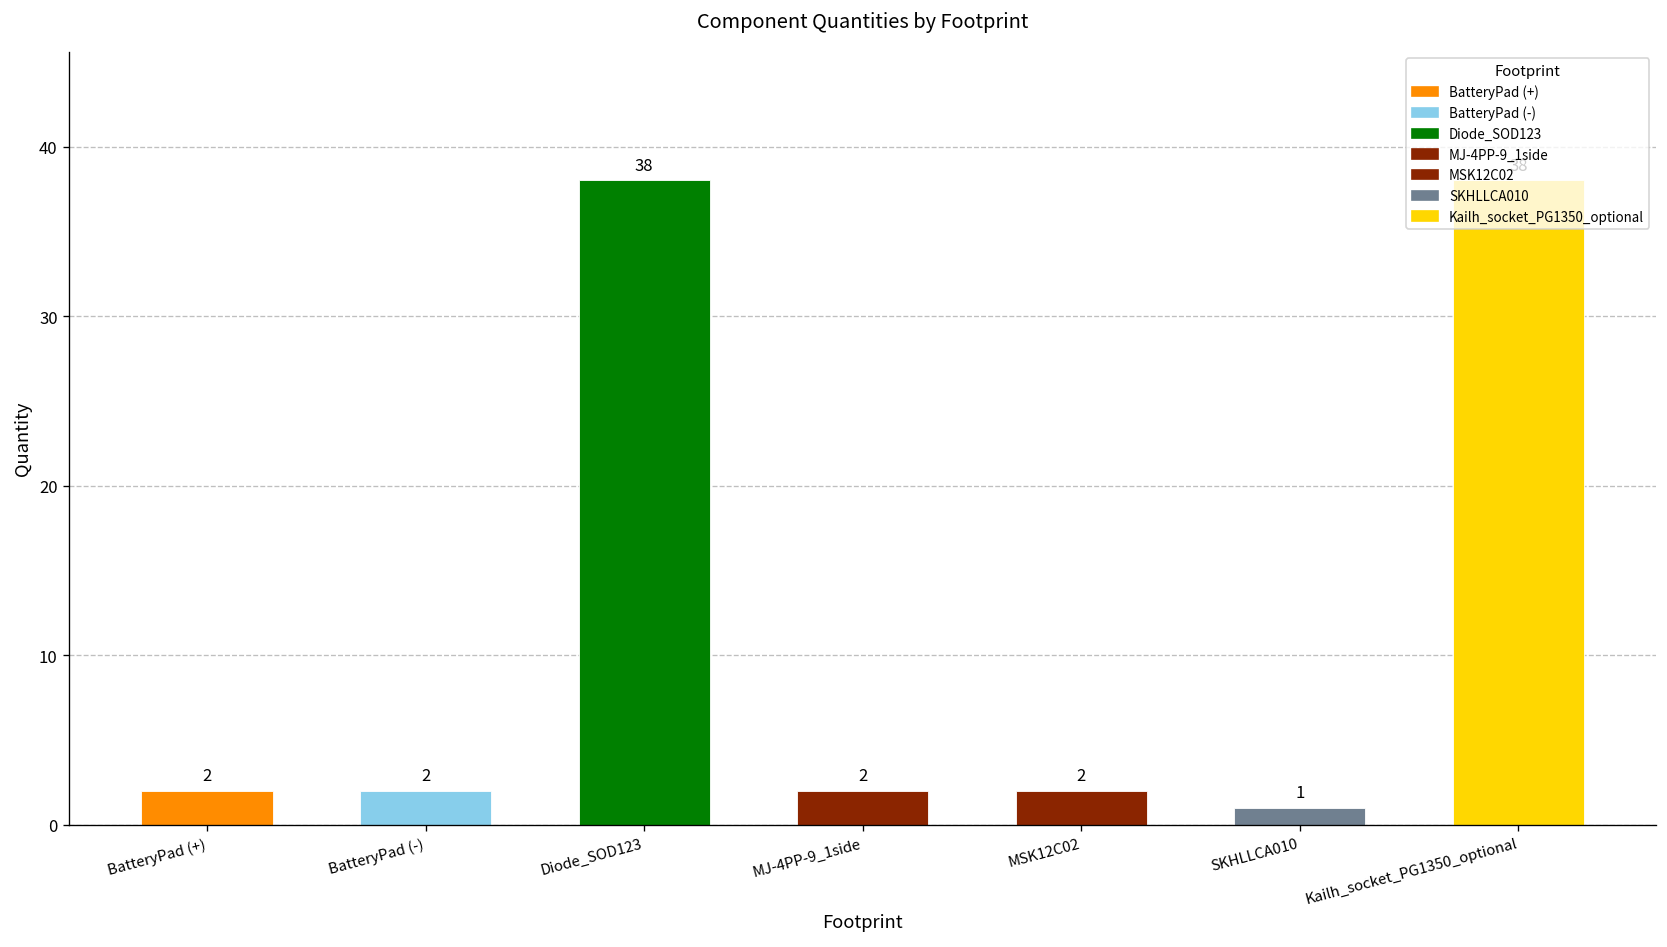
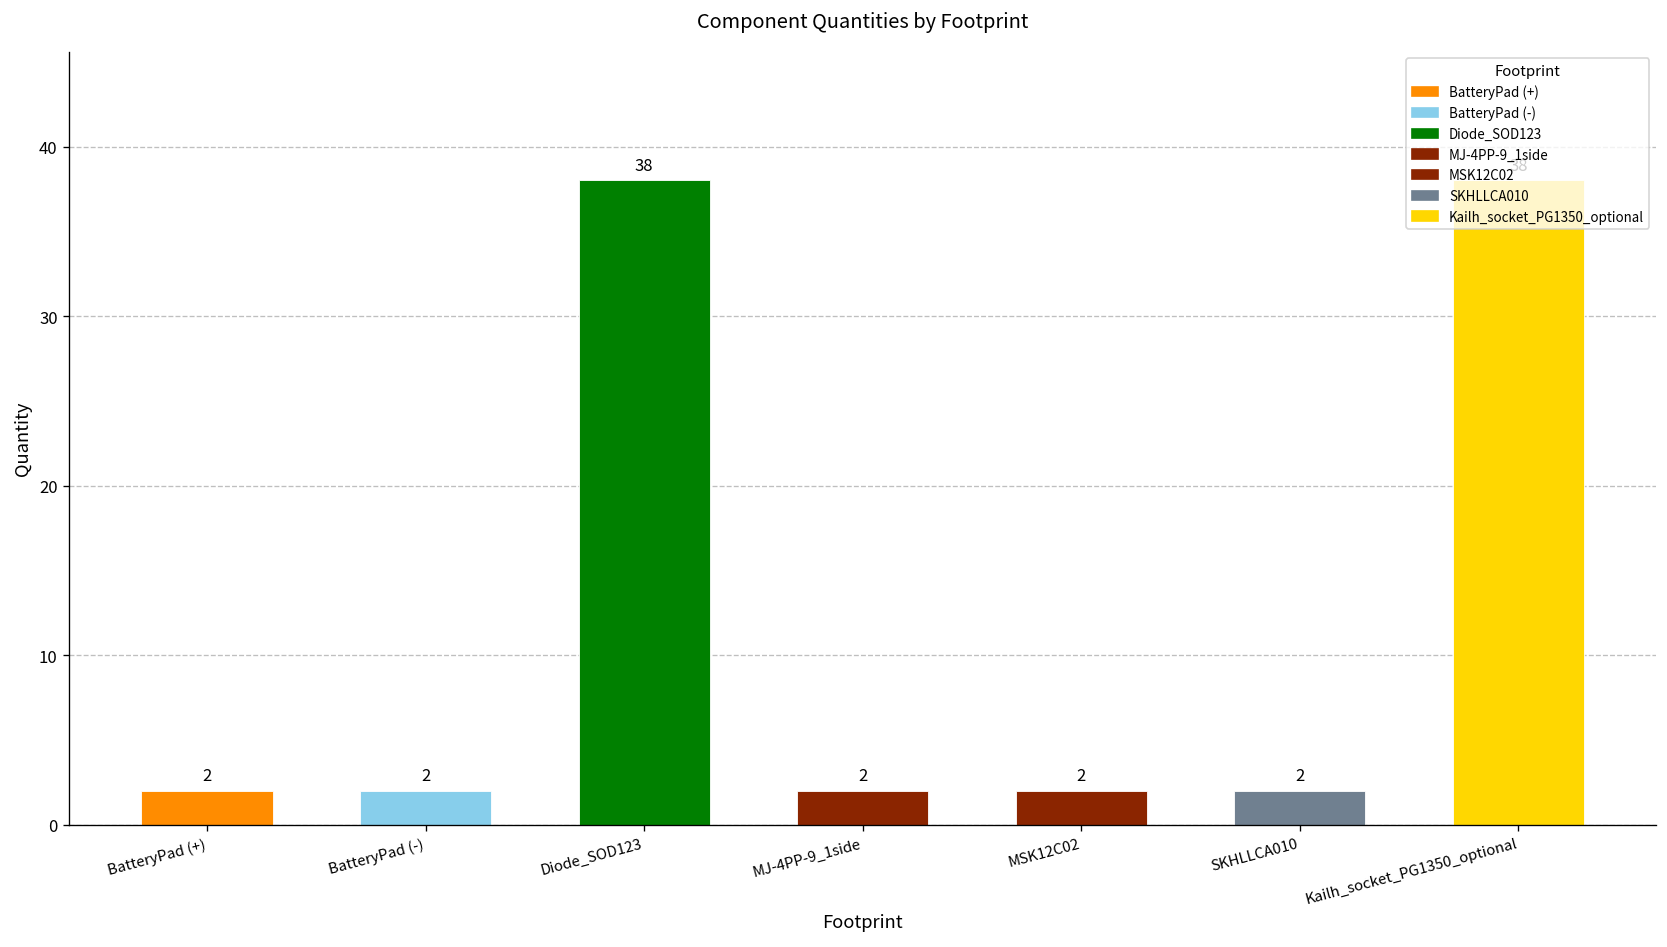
  {
    "BatteryPad (+)": 2,
    "BatteryPad (-)": 2,
    "Diode_SOD123": 38,
    "MJ-4PP-9_1side": 2,
    "MSK12C02": 2,
-   "SKHLLCA010": 1
+   "SKHLLCA010": 2
  }
